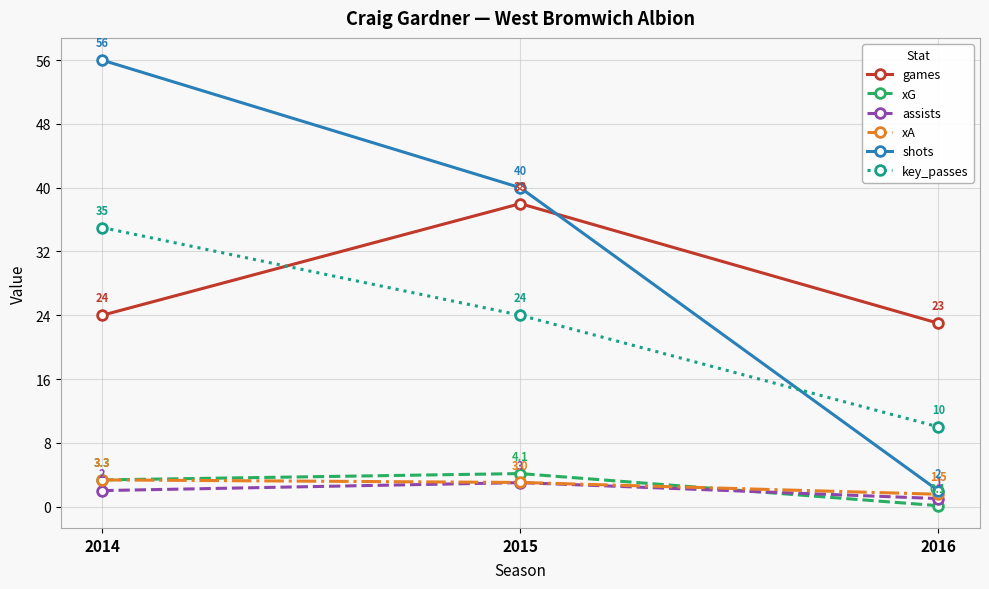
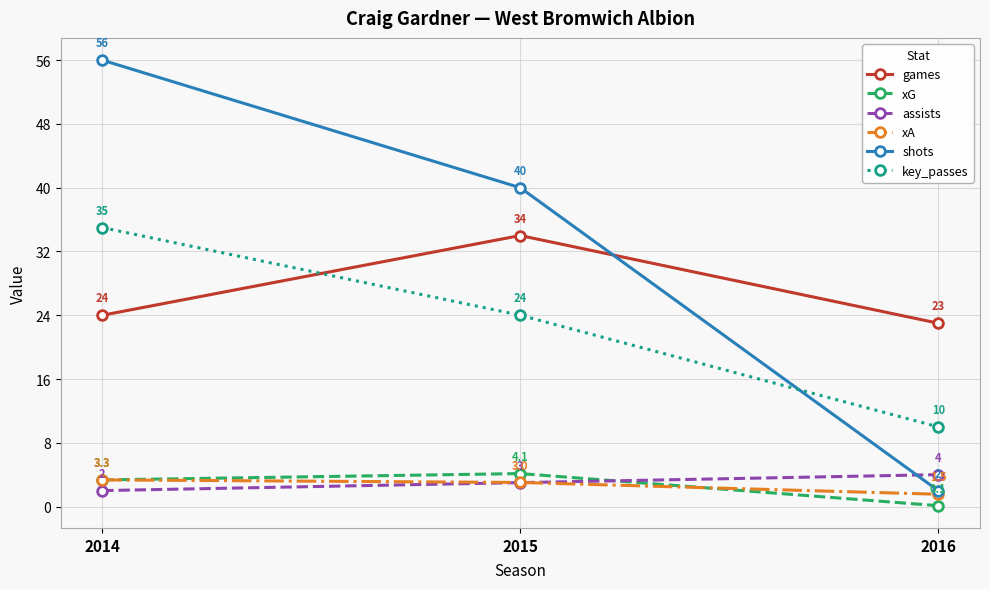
  {
    "games": {
      "2014": 24,
-     "2015": 38,
+     "2015": 34,
      "2016": 23
    },
    "assists": {
-     "2016": 1
+     "2016": 4
    },
    "shots": {
      "2014": 56,
      "2015": 40
    }
  }
